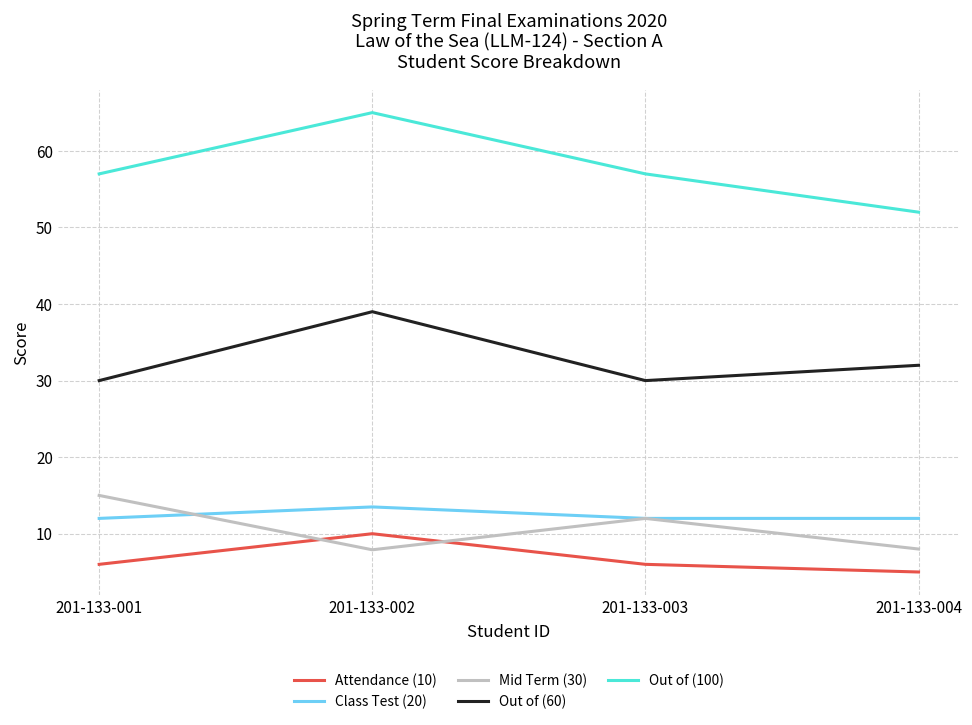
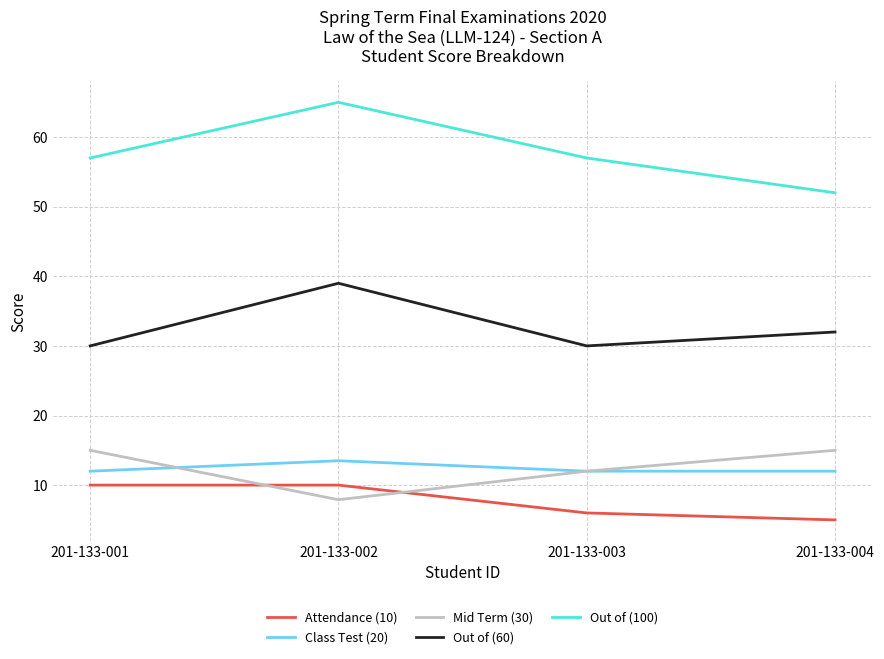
  {
    "Attendance (10)": {
-     "201-133-001": 6,
+     "201-133-001": 10,
      "201-133-002": 10,
      "201-133-003": 6,
      "201-133-004": 5
    },
    "Mid Term (30)": {
      "201-133-001": 15,
      "201-133-002": 8,
-     "201-133-004": 8
+     "201-133-004": 15
    },
    "Out of (60)": {
      "201-133-001": 30,
      "201-133-002": 39,
      "201-133-003": 30,
      "201-133-004": 32
    }
  }
